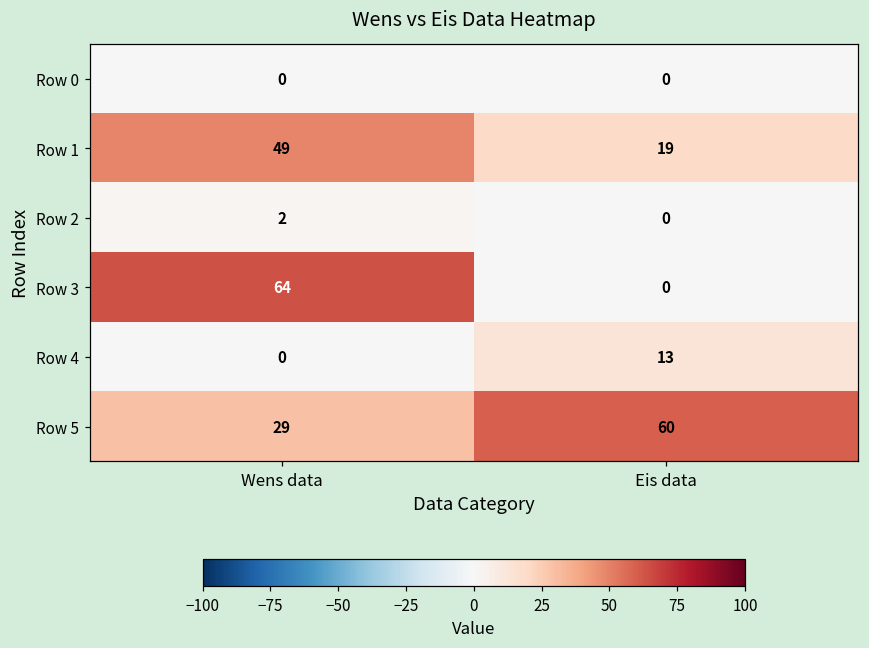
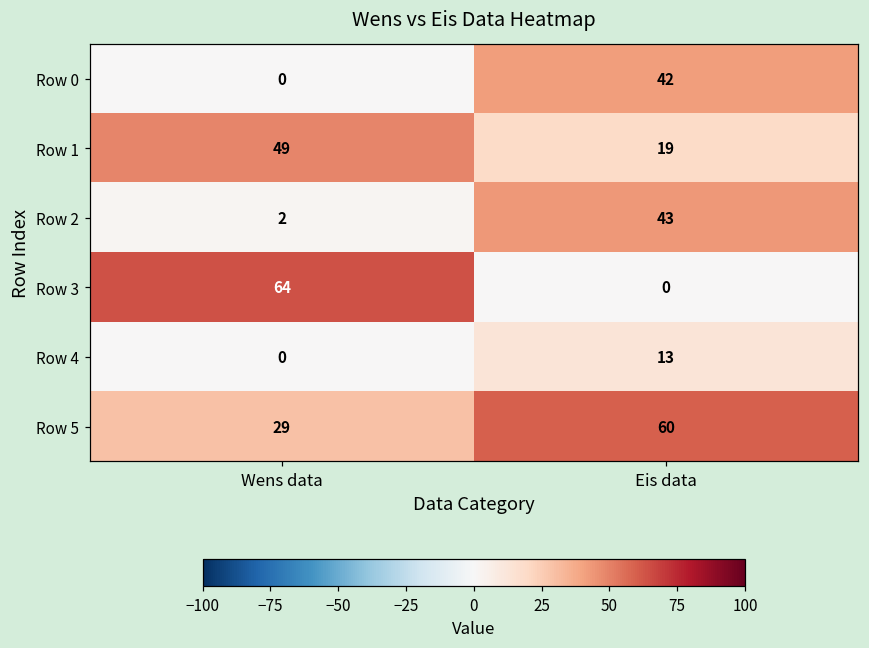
  {
    "Row 0": {
      "Wens data": 0,
-     "Eis data": 0
+     "Eis data": 42
    },
    "Row 1": {
      "Wens data": 49,
      "Eis data": 19
    },
    "Row 2": {
      "Wens data": 2,
-     "Eis data": 0
+     "Eis data": 43
    },
    "Row 3": {
      "Wens data": 64,
      "Eis data": 0
    },
    "Row 4": {
      "Wens data": 0,
      "Eis data": 13
    },
    "Row 5": {
      "Wens data": 29,
      "Eis data": 60
    }
  }
